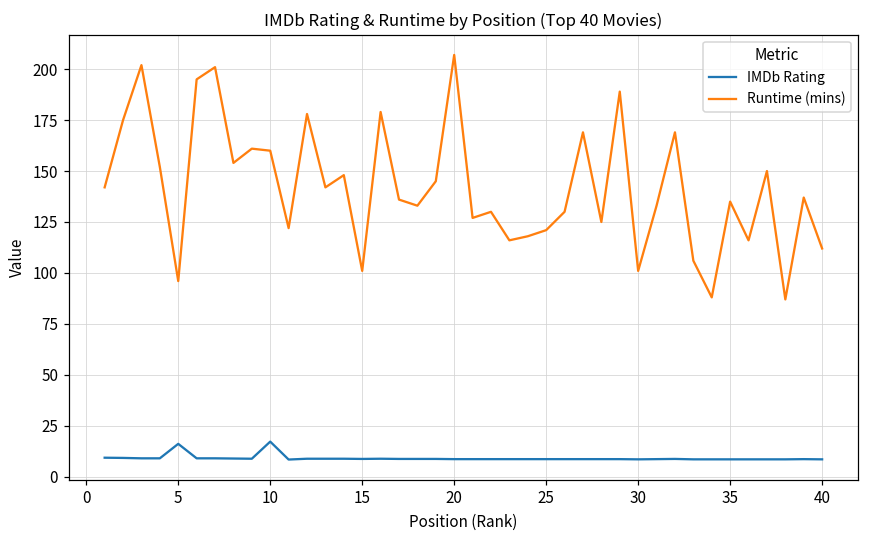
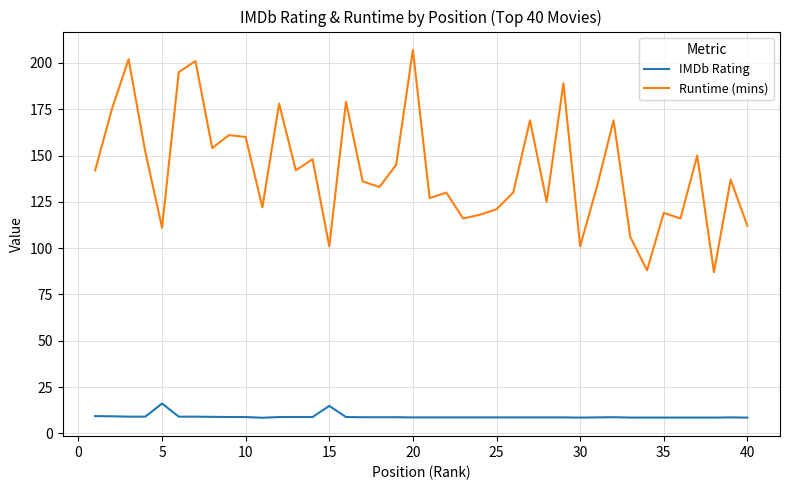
  {
    "IMDb Rating": {
      "5": 16,
-     "10": 17,
-     "15": 9,
+     "10": 9,
+     "15": 15,
      "20": 9,
      "25": 9,
      "30": 9,
      "35": 9,
      "40": 9
    },
    "Runtime (mins)": {
-     "5": 96,
+     "5": 111,
      "10": 160,
      "15": 101,
      "20": 207,
      "25": 121,
      "30": 101,
-     "35": 135,
+     "35": 119,
      "40": 112
    }
  }
